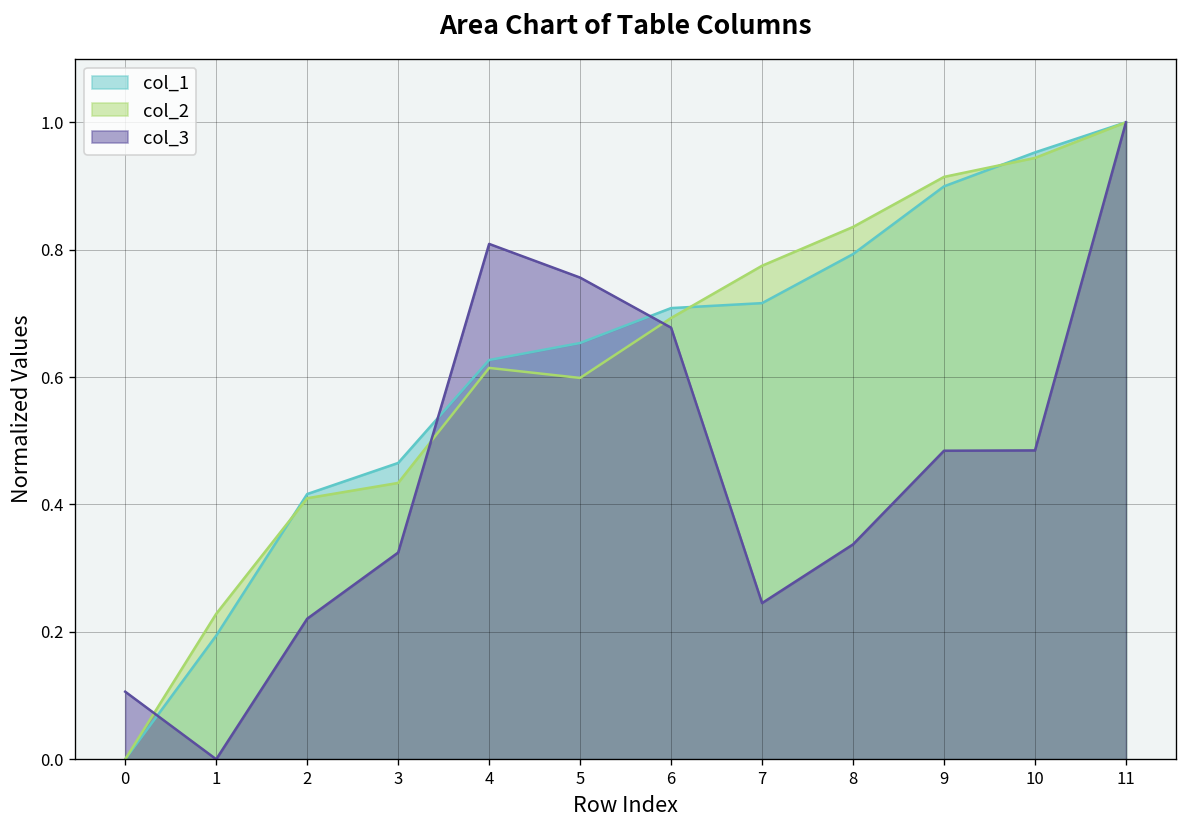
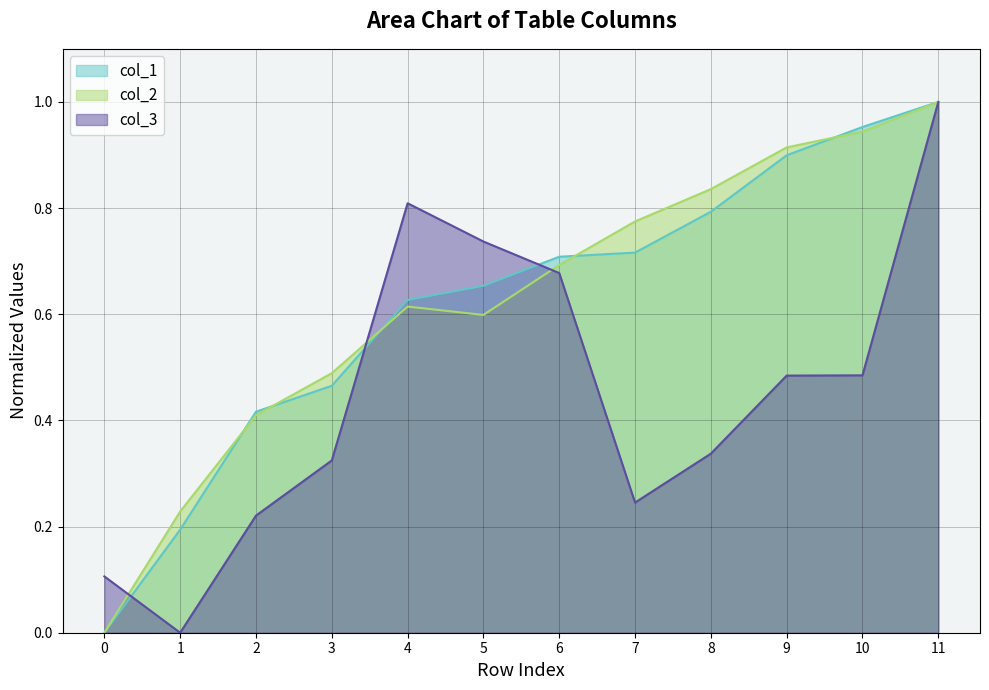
  {
    "col_1": {
      "1": 0.19,
      "2": 0.42,
      "3": 0.47,
      "4": 0.63,
      "5": 0.65,
      "6": 0.71,
      "7": 0.72,
      "8": 0.79,
      "9": 0.90,
      "10": 0.95
    },
    "col_2": {
      "1": 0.23,
      "2": 0.41,
-     "3": 0.43,
+     "3": 0.49,
      "4": 0.61,
      "5": 0.60,
      "6": 0.69,
      "7": 0.77,
      "8": 0.84,
      "9": 0.91,
      "10": 0.94
    },
    "col_3": {
      "0": 0.11,
      "1": 0.00,
      "2": 0.22,
      "3": 0.32,
      "4": 0.81,
-     "5": 0.76,
+     "5": 0.74,
      "6": 0.68,
      "7": 0.25,
      "8": 0.34,
      "9": 0.48,
      "10": 0.48
    }
  }
